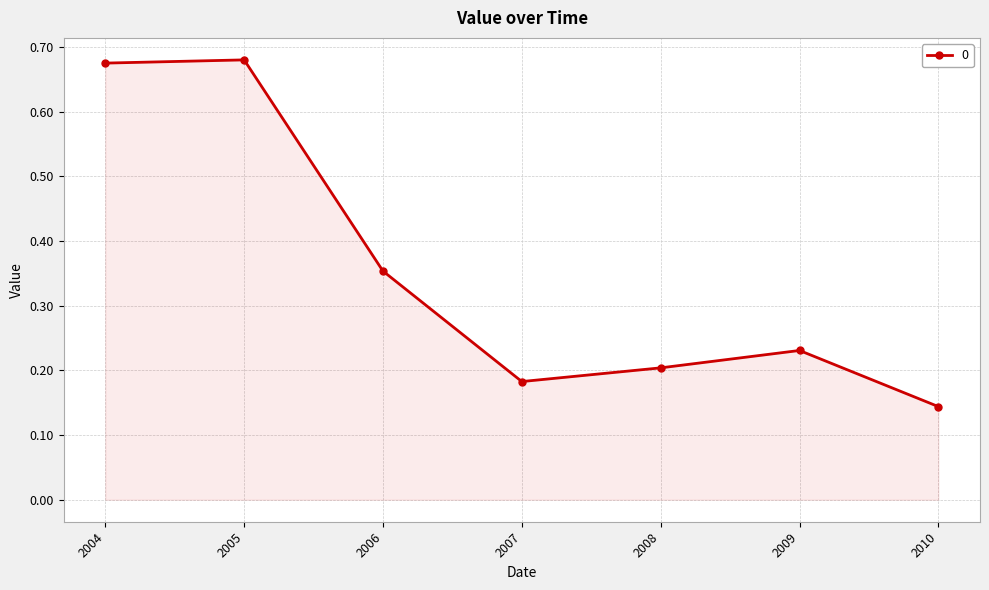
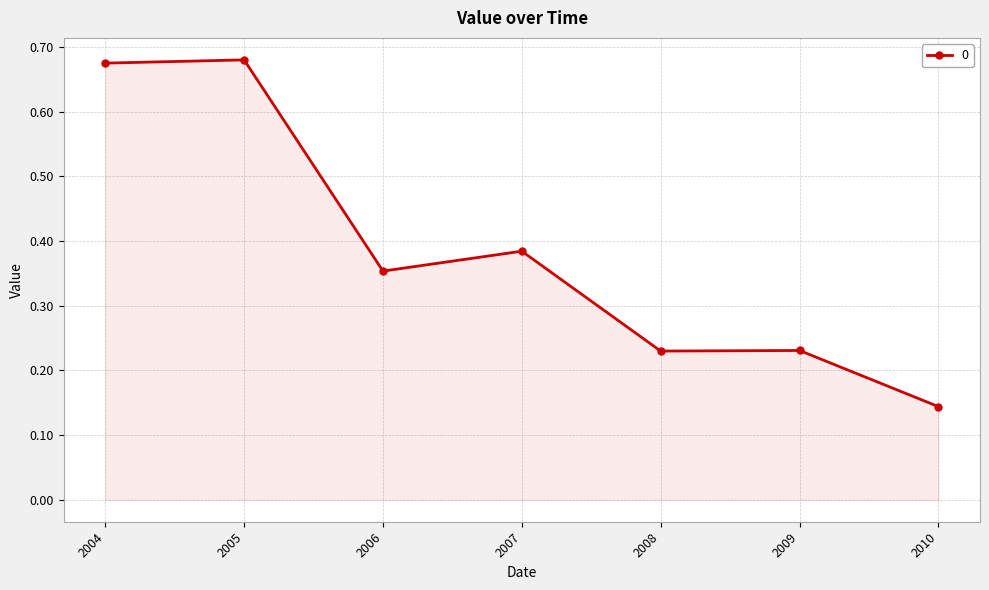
  {
    "2004": 0.67,
    "2005": 0.68,
    "2006": 0.35,
-   "2007": 0.18,
-   "2008": 0.20,
+   "2007": 0.38,
+   "2008": 0.23,
    "2009": 0.23,
    "2010": 0.14
  }
